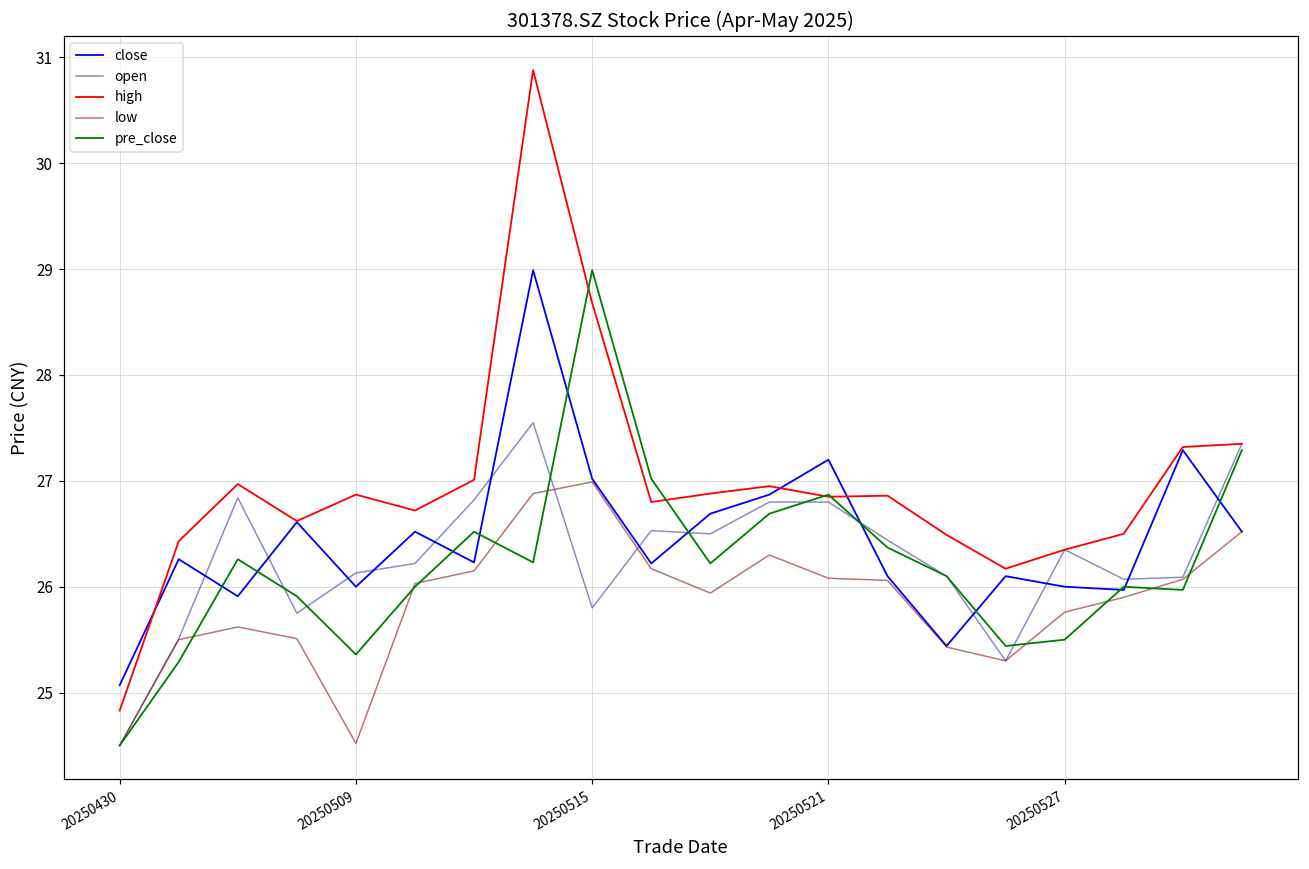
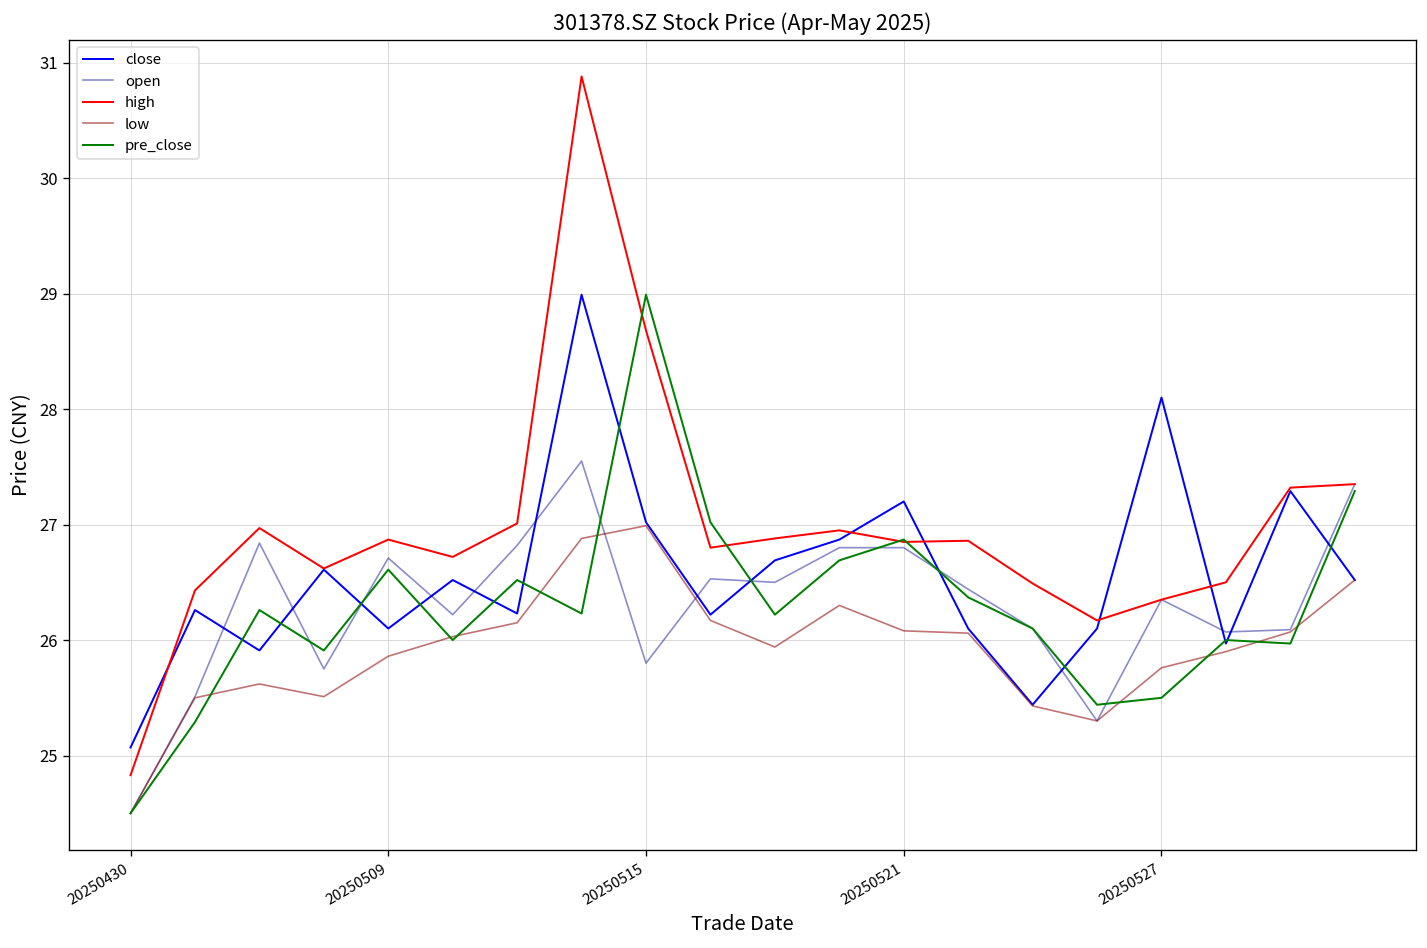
  {
    "close": {
      "20250430": 25.1,
-     "20250509": 26.0,
+     "20250509": 26.1,
      "20250515": 27.0,
      "20250521": 27.2,
-     "20250527": 26.0
+     "20250527": 28.1
    },
    "open": {
-     "20250509": 26.1,
+     "20250509": 26.7,
      "20250515": 25.8,
      "20250521": 26.8
    },
    "high": {
      "20250430": 24.8,
      "20250509": 26.9,
      "20250515": 28.7
    },
    "low": {
-     "20250509": 24.5,
+     "20250509": 25.9,
      "20250515": 27.0,
      "20250521": 26.1,
      "20250527": 25.8
    },
    "pre_close": {
-     "20250509": 25.4,
+     "20250509": 26.6,
      "20250515": 29.0,
      "20250527": 25.5
    }
  }
